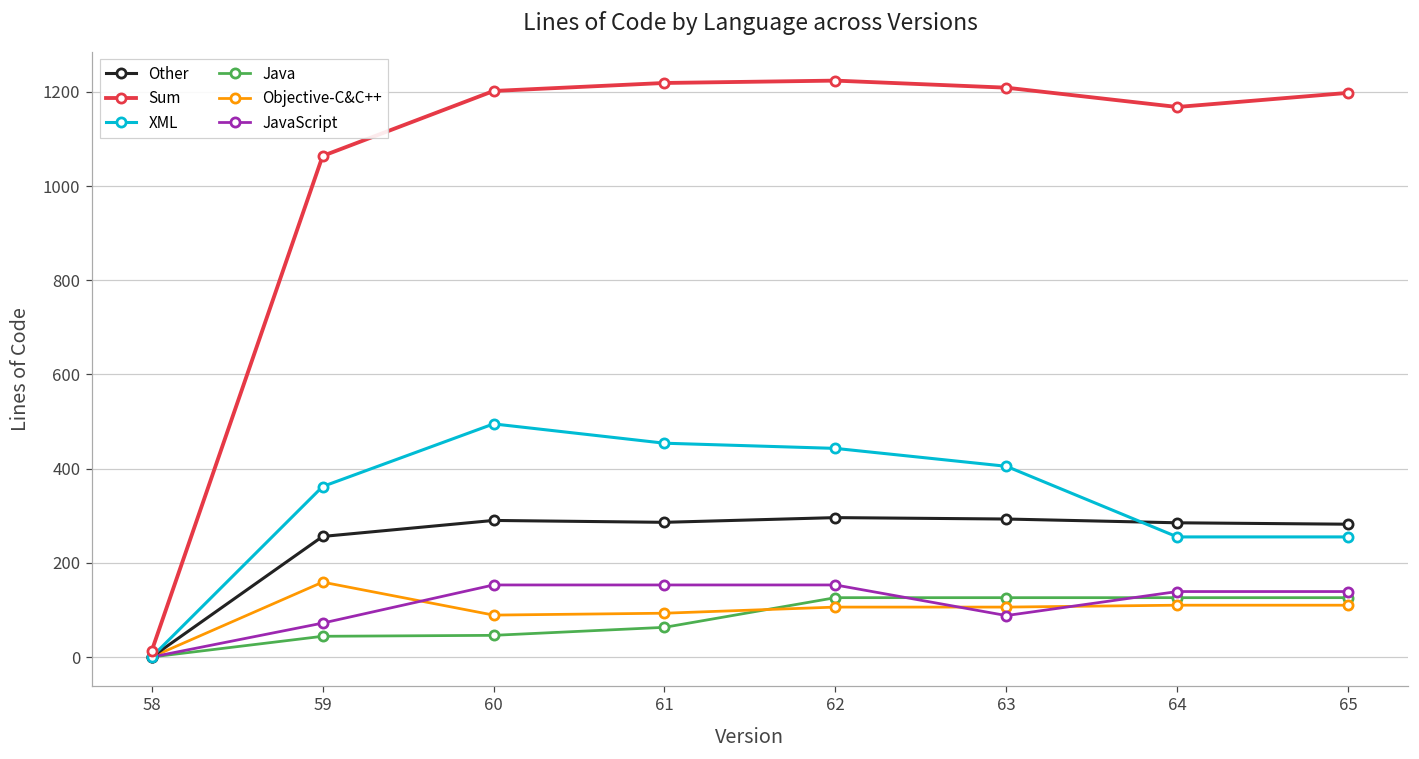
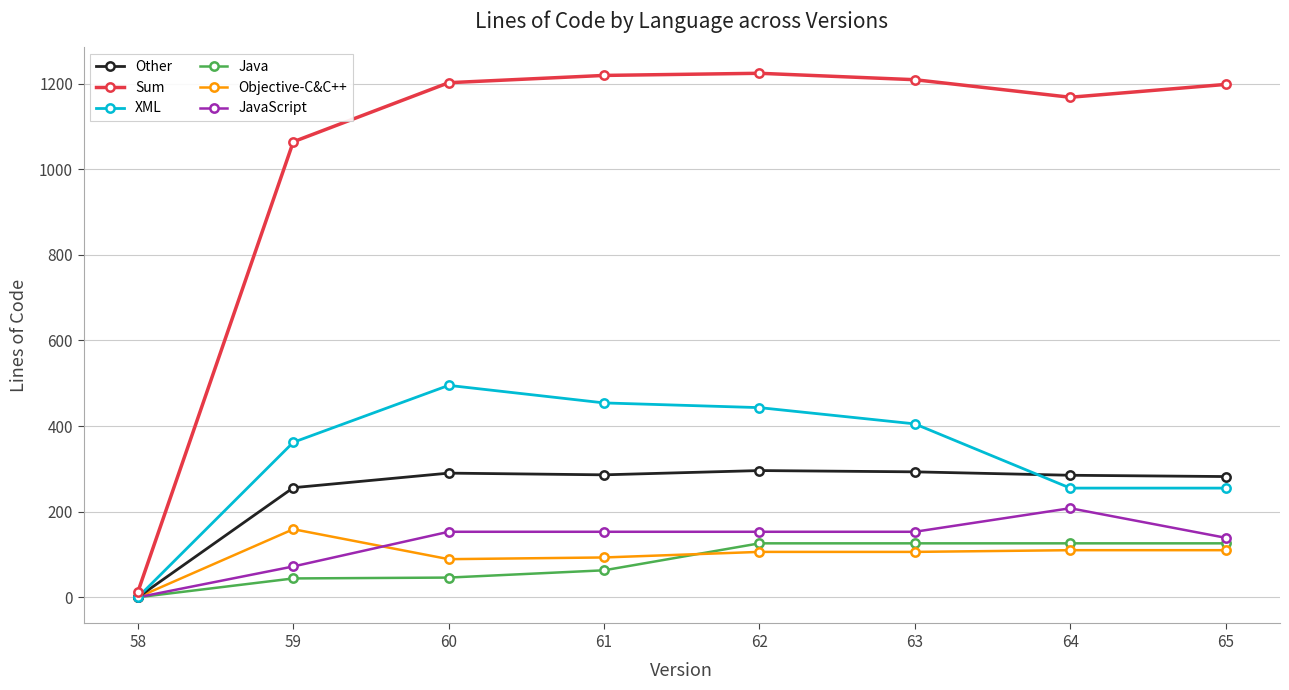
  {
    "Other": {
      "59": 260,
      "60": 290,
      "61": 290,
      "62": 300,
      "63": 290,
      "64": 290,
      "65": 280
    },
    "Sum": {
      "58": 10,
      "59": 1060,
      "60": 1200,
      "61": 1220,
      "62": 1220,
      "63": 1210,
      "64": 1170,
      "65": 1200
    },
    "XML": {
      "59": 360,
      "60": 500,
      "61": 450,
      "62": 440,
      "63": 410,
      "64": 260,
      "65": 260
    },
    "Java": {
      "59": 40,
      "60": 50,
      "61": 60,
      "62": 130,
      "63": 130,
      "64": 130,
      "65": 130
    },
    "Objective-C&C++": {
      "59": 160,
      "60": 90,
      "61": 90,
      "62": 110,
      "63": 110,
      "64": 110,
      "65": 110
    },
    "JavaScript": {
      "59": 70,
      "60": 150,
      "61": 150,
      "62": 150,
-     "63": 90,
-     "64": 140,
+     "63": 150,
+     "64": 210,
      "65": 140
    }
  }
